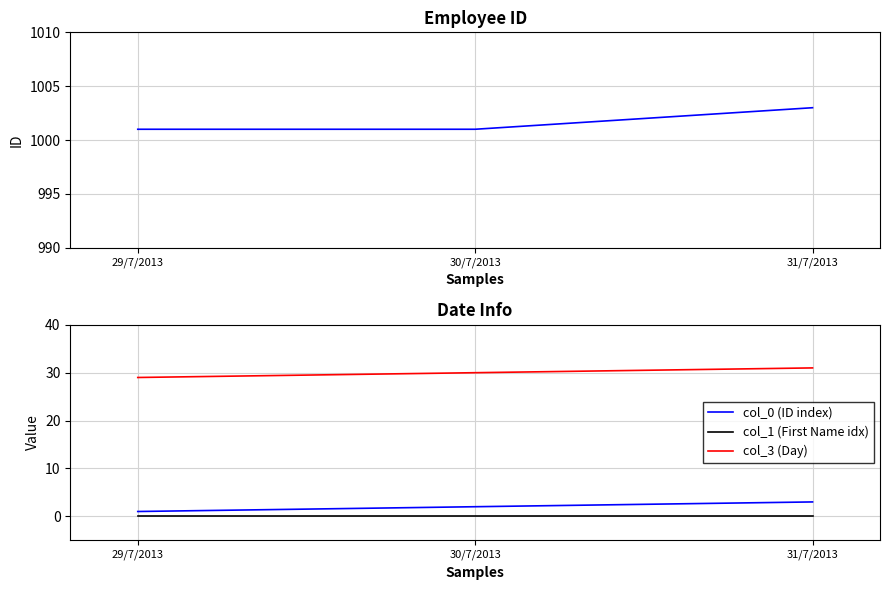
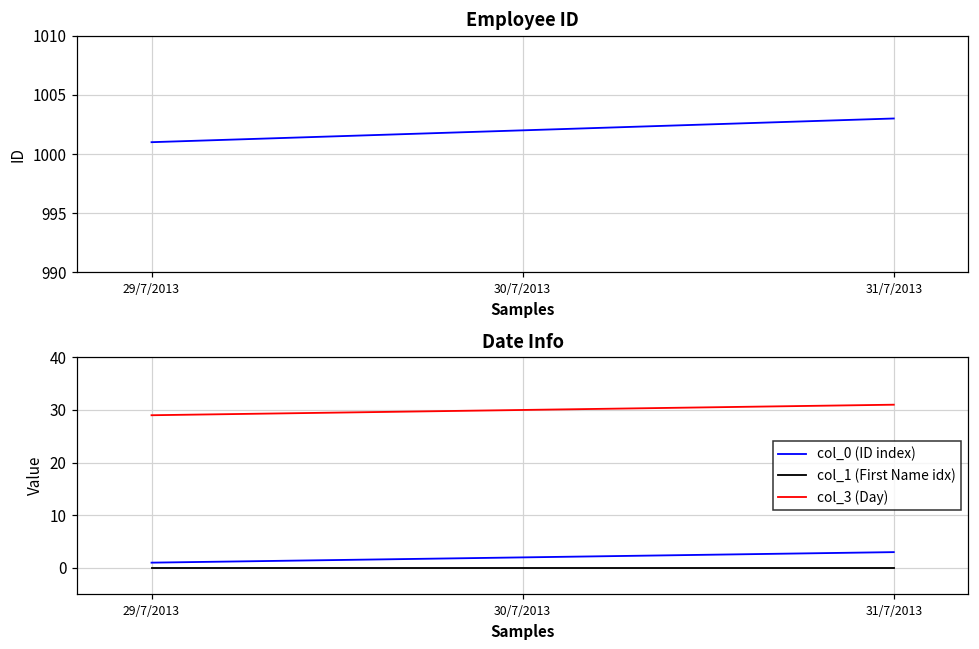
  {
    "Employee ID": {
      "29/7/2013": 1001,
-     "30/7/2013": 1001,
+     "30/7/2013": 1002,
      "31/7/2013": 1003
    },
    "Date Info": {
      "col_0 (ID index)": {
        "29/7/2013": 1,
        "30/7/2013": 2,
        "31/7/2013": 3
      },
      "col_1 (First Name idx)": {
        "29/7/2013": 0,
        "30/7/2013": 0,
        "31/7/2013": 0
      },
      "col_3 (Day)": {
        "29/7/2013": 29,
        "30/7/2013": 30,
        "31/7/2013": 31
      }
    }
  }
